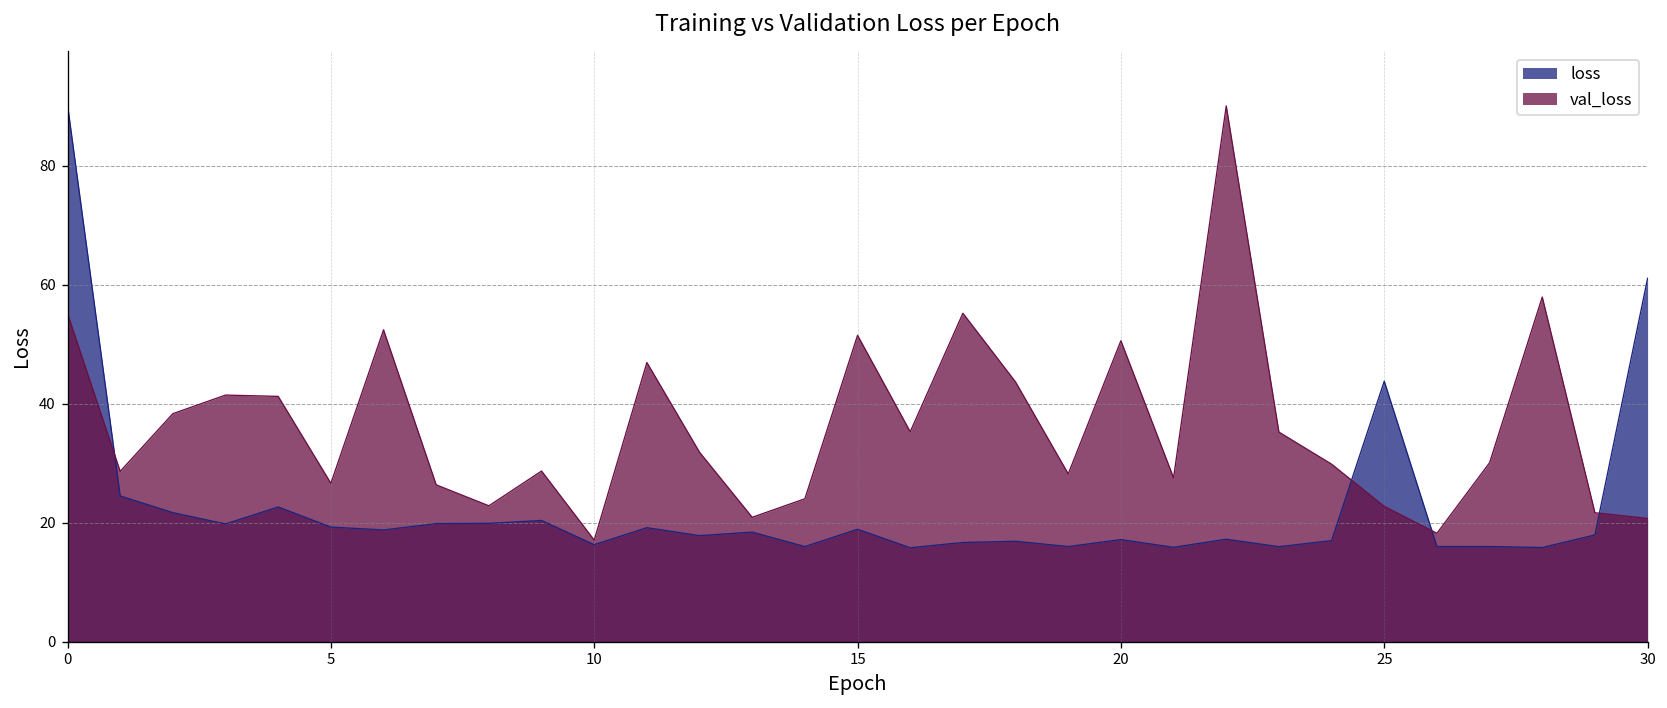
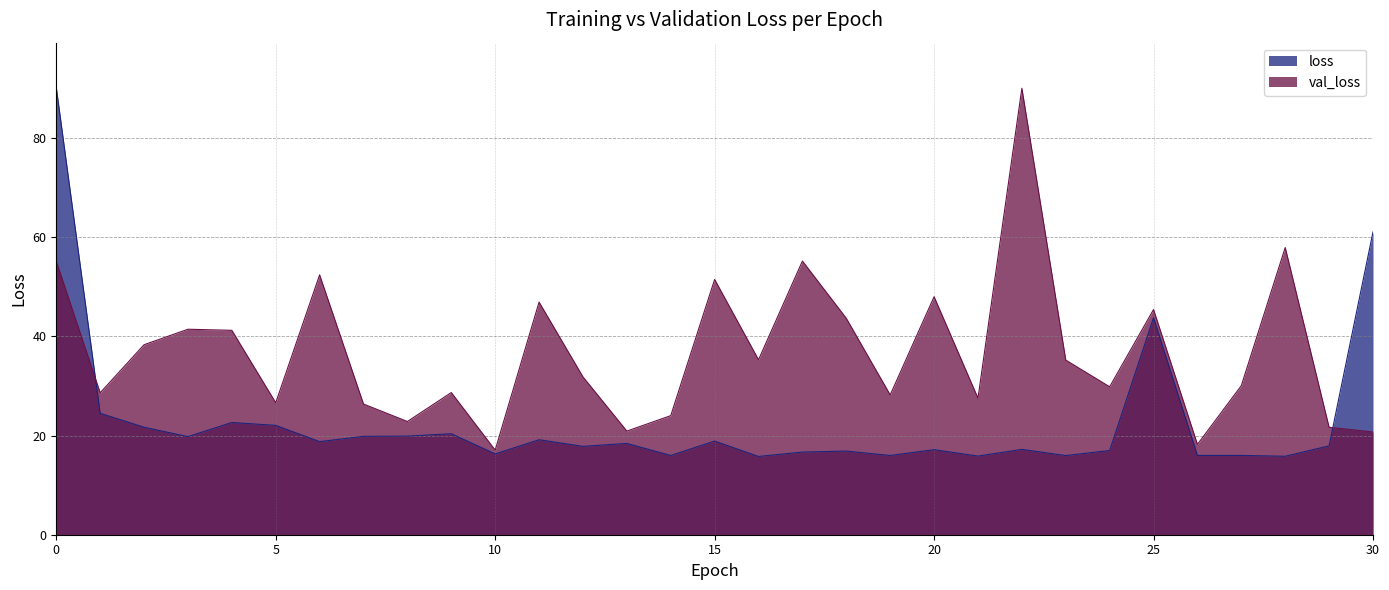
  {
    "loss": {
      "0": 90,
-     "5": 19,
+     "5": 22,
      "10": 16,
      "15": 19,
      "20": 17,
      "25": 44,
      "30": 61
    },
    "val_loss": {
      "0": 55,
      "5": 27,
      "10": 17,
      "15": 51,
-     "20": 51,
-     "25": 23,
+     "20": 48,
+     "25": 45,
      "30": 21
    }
  }
